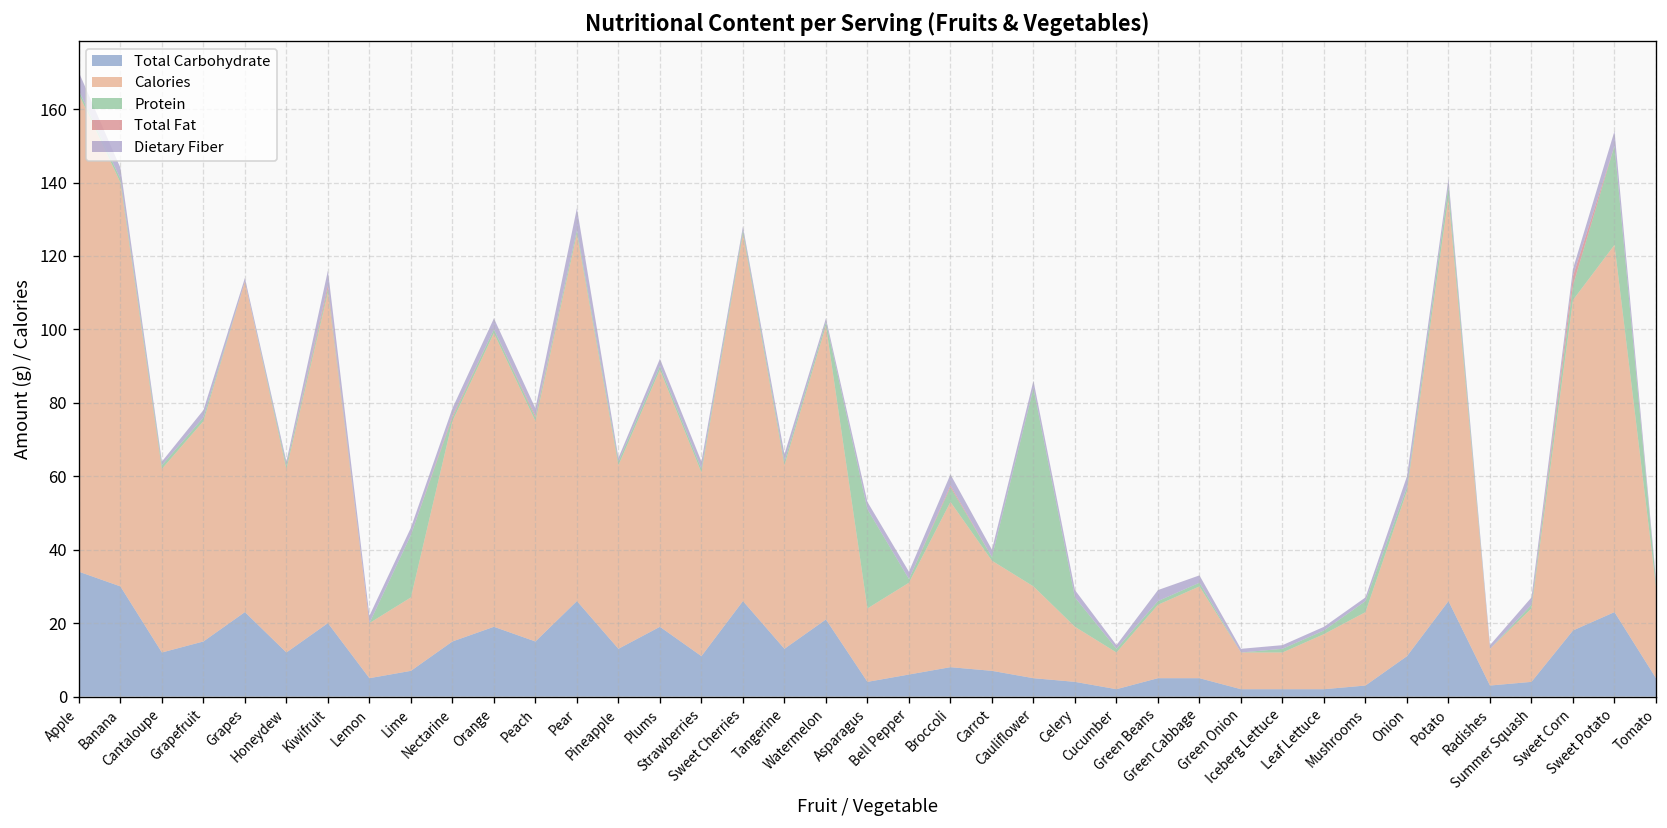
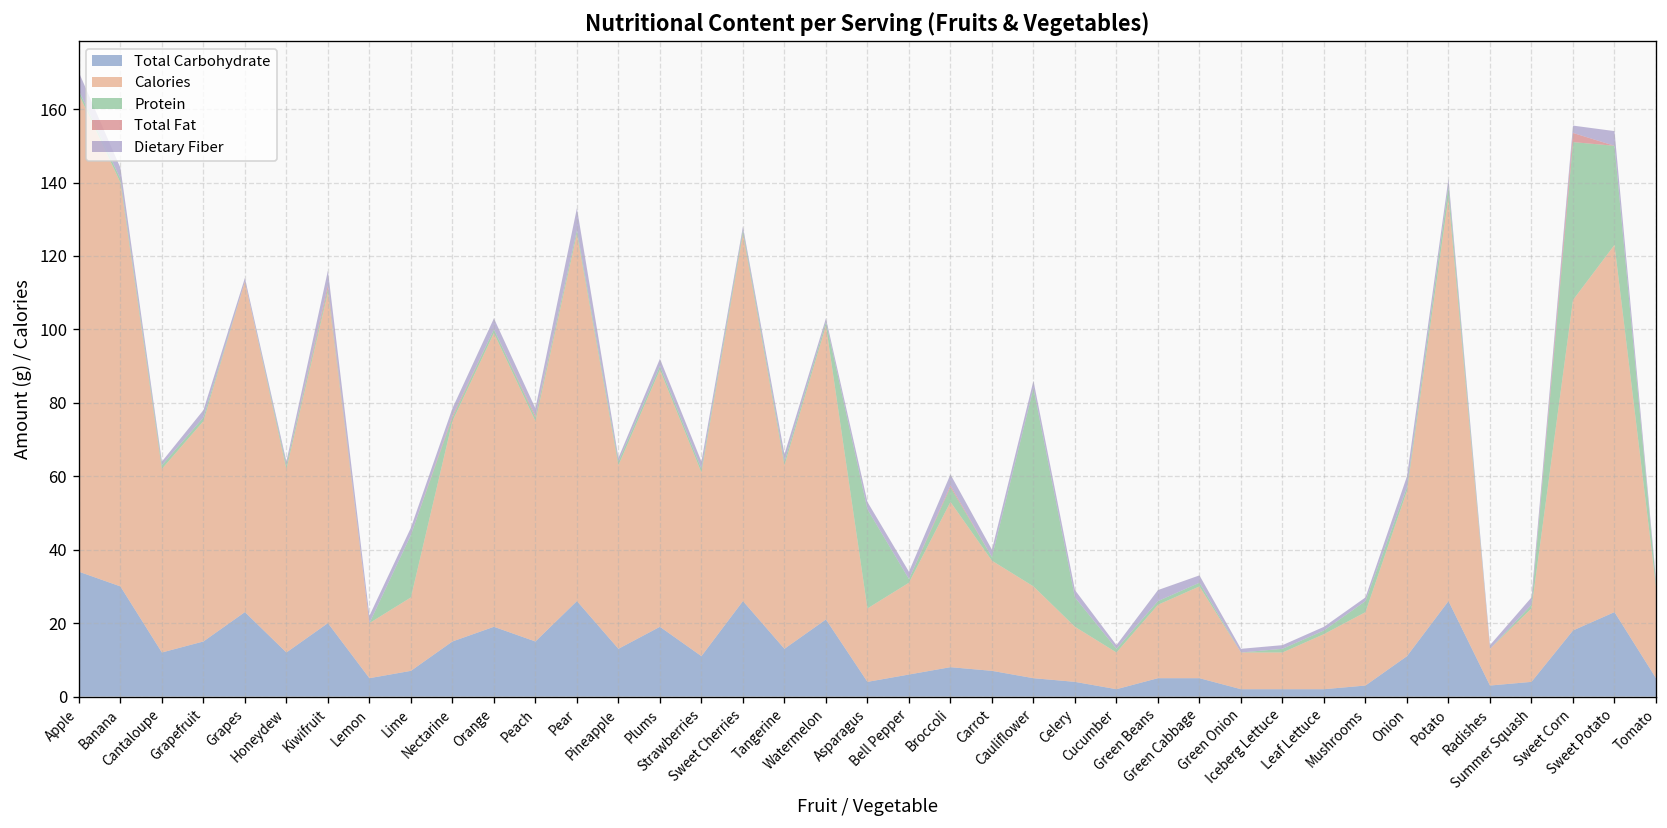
  {
    "Protein": {
      "Kiwifruit": 1,
-     "Sweet Corn": 4
+     "Sweet Corn": 43
    }
  }
